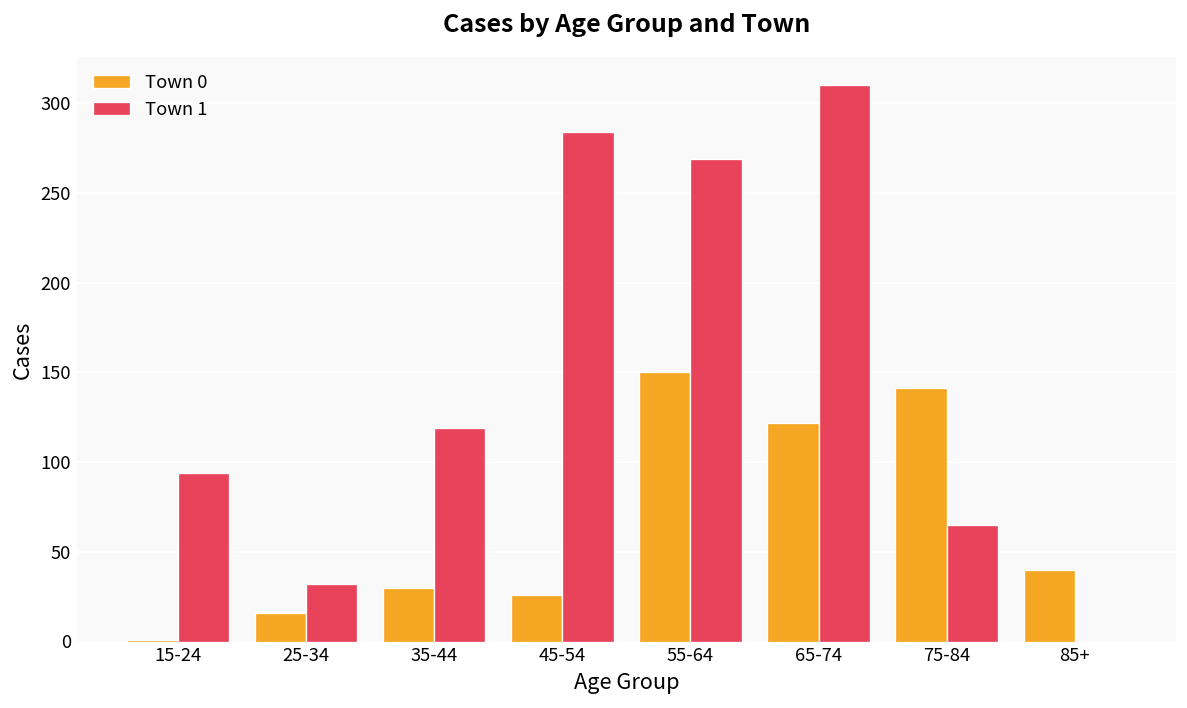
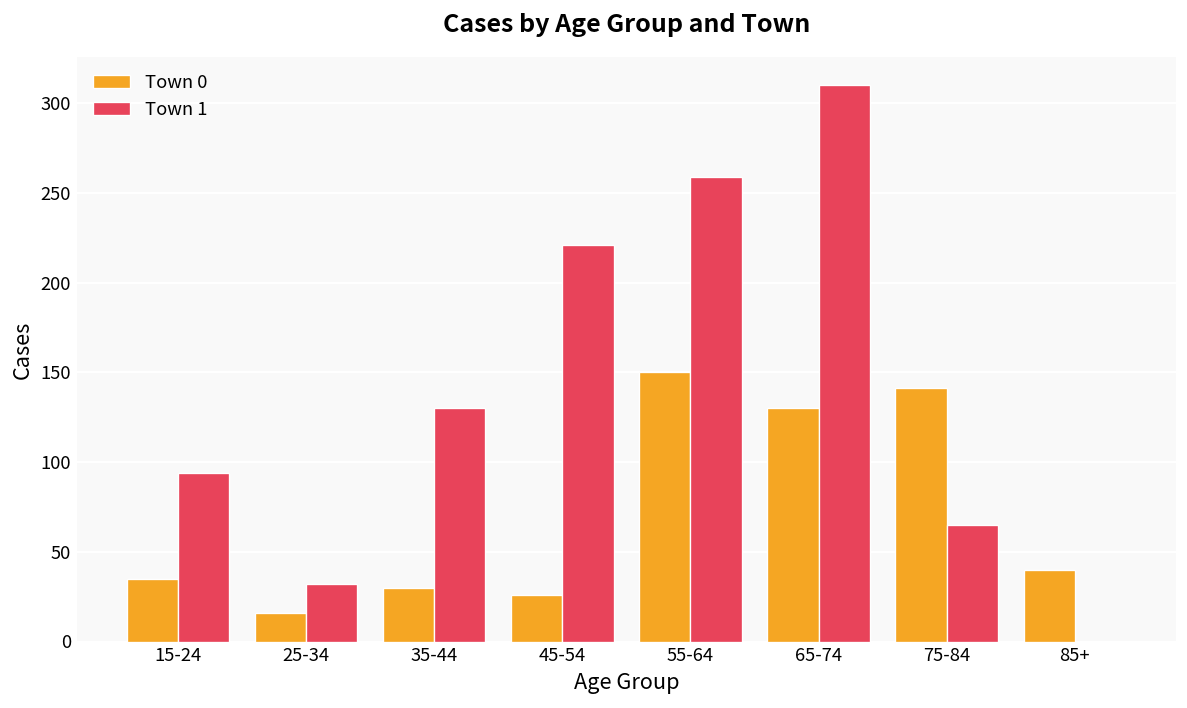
  {
    "Town 0": {
-     "15-24": 1,
+     "15-24": 35,
      "25-34": 16,
      "35-44": 30,
      "45-54": 26,
      "55-64": 150,
-     "65-74": 122,
+     "65-74": 130,
      "75-84": 141,
      "85+": 40
    },
    "Town 1": {
      "15-24": 94,
      "25-34": 32,
-     "35-44": 119,
-     "45-54": 284,
-     "55-64": 269,
+     "35-44": 130,
+     "45-54": 221,
+     "55-64": 259,
      "65-74": 310,
      "75-84": 65,
      "85+": 0
    }
  }
